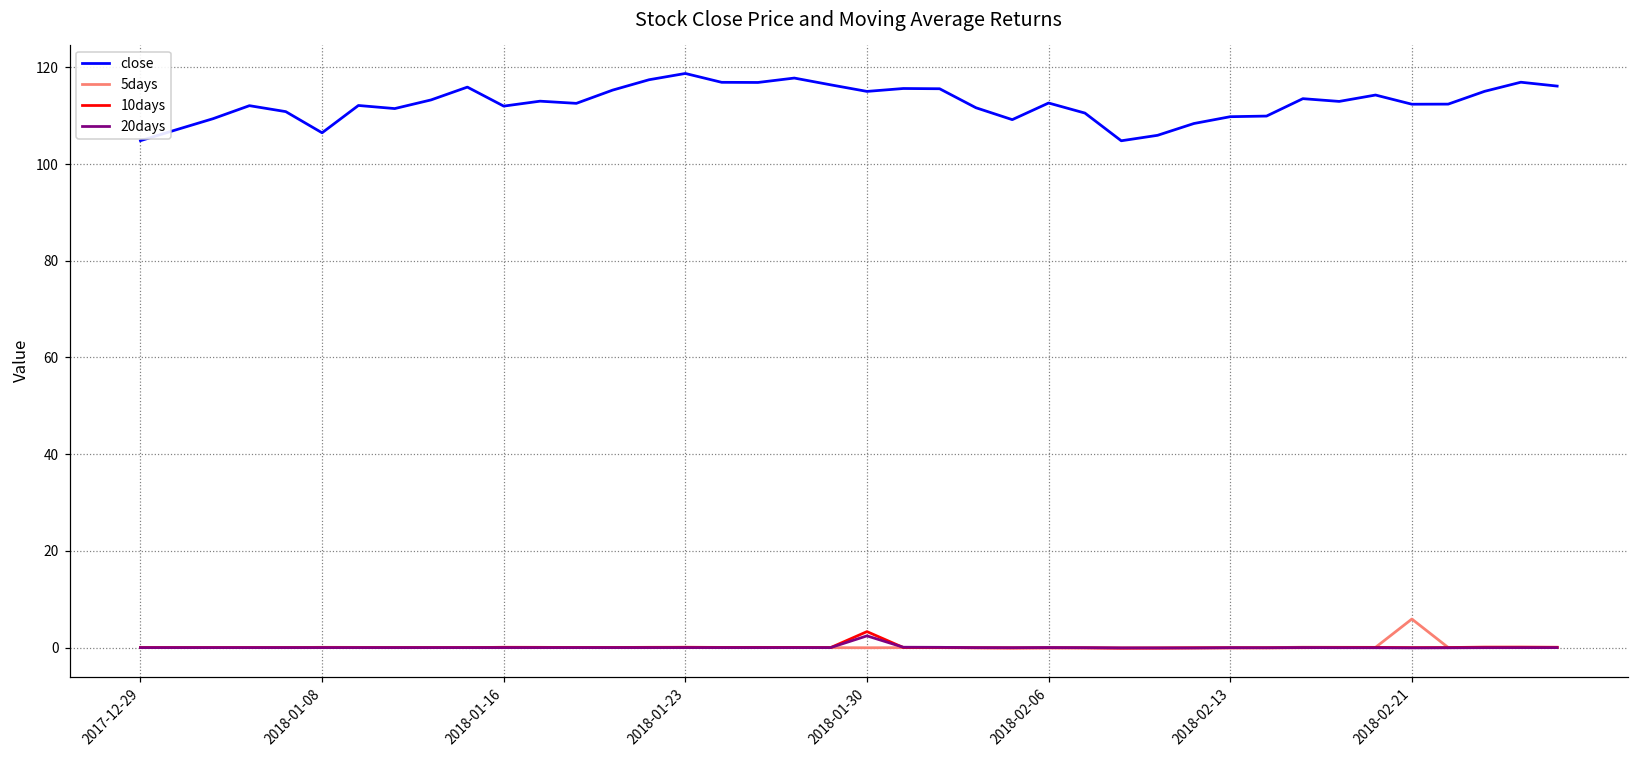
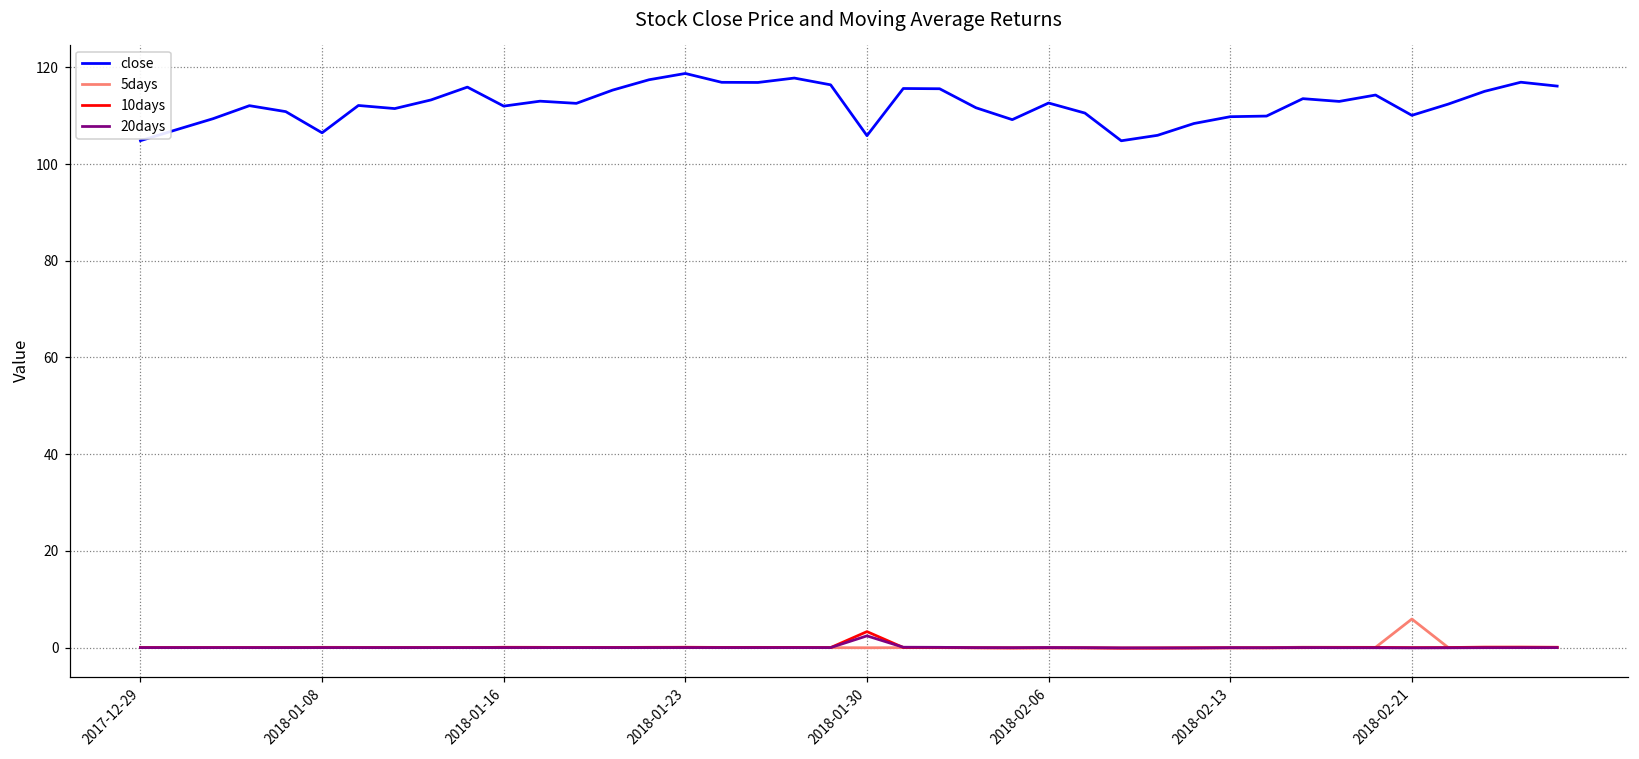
  {
    "close": {
      "2017-12-29": 105,
      "2018-01-08": 106,
      "2018-01-16": 112,
      "2018-01-23": 119,
-     "2018-01-30": 115,
+     "2018-01-30": 106,
      "2018-02-06": 113,
      "2018-02-13": 110,
-     "2018-02-21": 112
+     "2018-02-21": 110
    },
    "5days": {
      "2018-01-30": 0,
      "2018-02-21": 6
    },
    "10days": {
      "2018-01-30": 3
    },
    "20days": {
      "2018-01-30": 2
    }
  }
